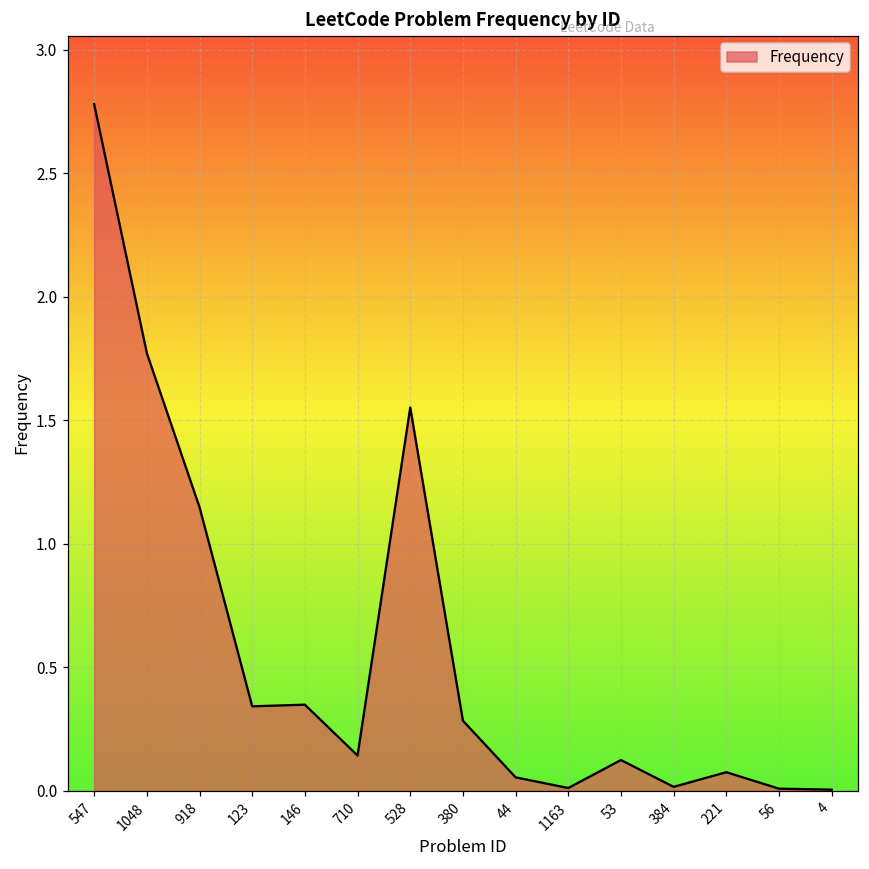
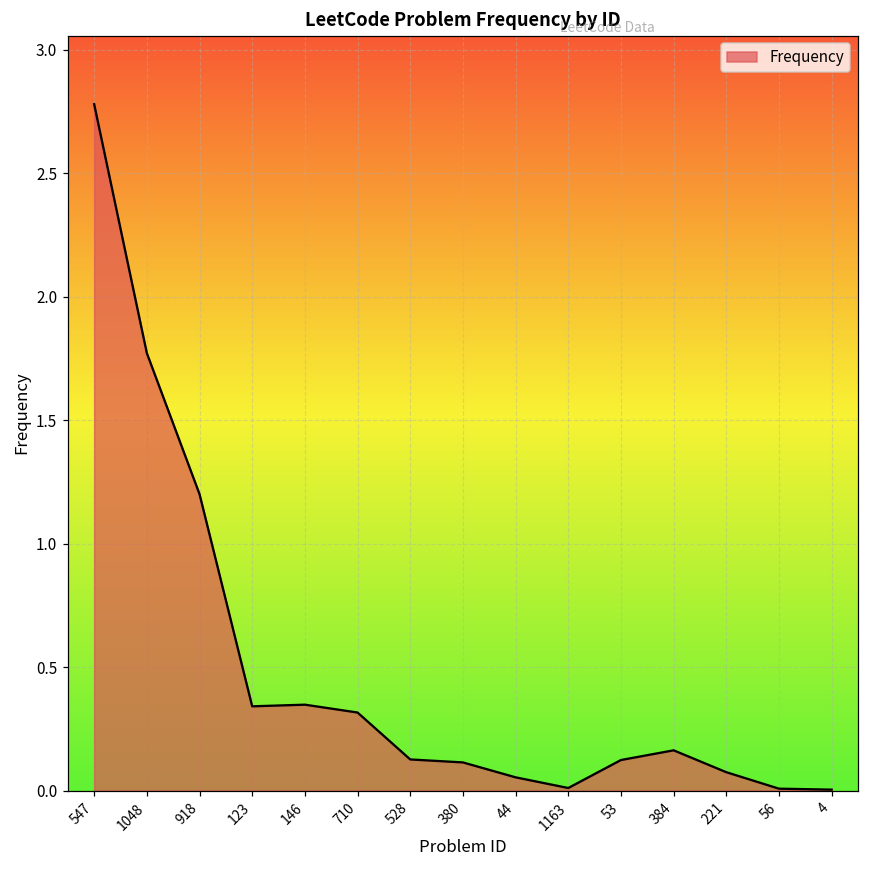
  {
    "547": 2.78,
    "1048": 1.77,
-   "918": 1.15,
+   "918": 1.20,
    "123": 0.34,
    "146": 0.35,
-   "710": 0.14,
-   "528": 1.55,
-   "380": 0.28,
+   "710": 0.32,
+   "528": 0.13,
+   "380": 0.11,
    "44": 0.05,
    "1163": 0.01,
    "53": 0.12,
-   "384": 0.02,
+   "384": 0.16,
    "221": 0.07,
    "56": 0.01,
    "4": 0.00
  }
